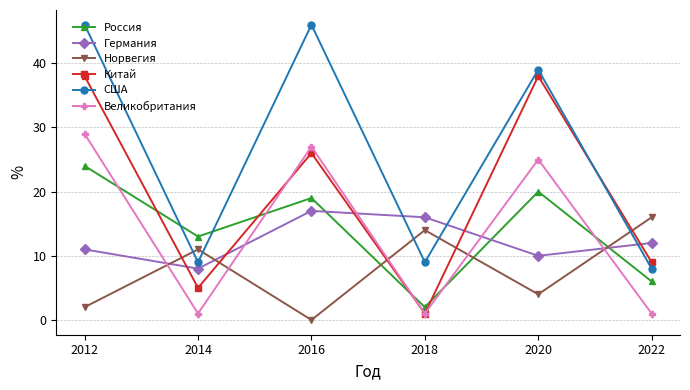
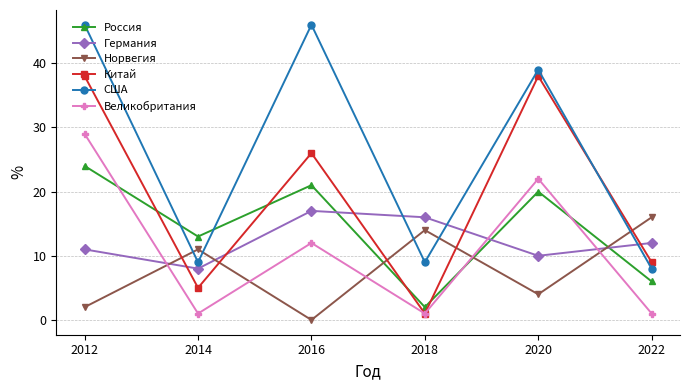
  {
    "Россия": {
      "2012": 24,
      "2014": 13,
-     "2016": 19,
+     "2016": 21,
      "2018": 2,
      "2020": 20,
      "2022": 6
    },
    "Германия": {
      "2012": 11,
      "2014": 8,
      "2016": 17,
      "2018": 16,
      "2020": 10,
      "2022": 12
    },
    "Норвегия": {
      "2012": 2,
      "2014": 11,
      "2016": 0,
      "2018": 14,
      "2020": 4,
      "2022": 16
    },
    "Китай": {
      "2012": 38,
      "2014": 5,
      "2016": 26,
      "2020": 38,
      "2022": 9
    },
    "США": {
      "2012": 46,
      "2014": 9,
      "2016": 46,
      "2018": 9,
      "2020": 39,
      "2022": 8
    },
    "Великобритания": {
      "2012": 29,
      "2014": 1,
-     "2016": 27,
-     "2020": 25,
+     "2016": 12,
+     "2020": 22,
      "2022": 1
    }
  }
